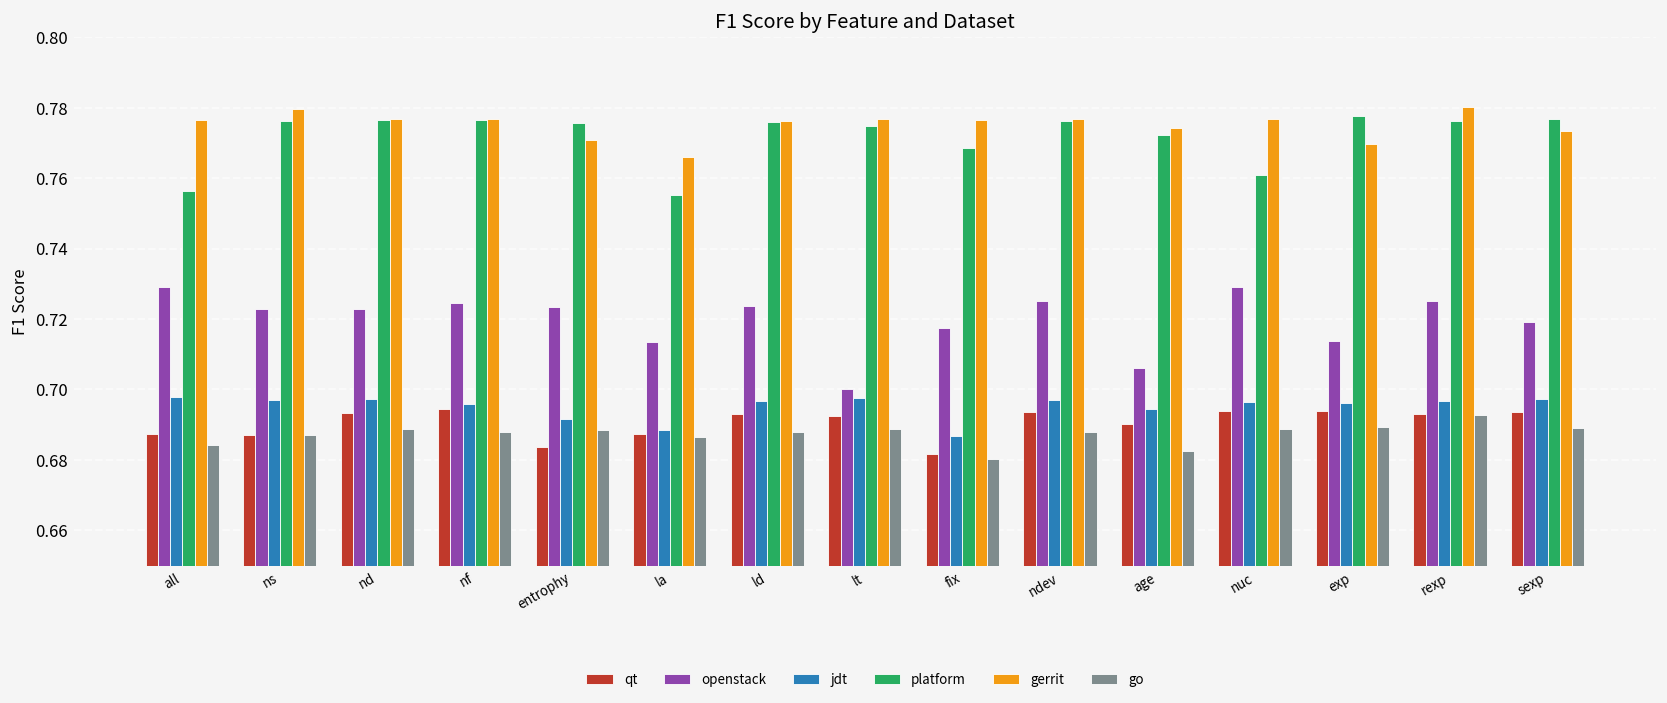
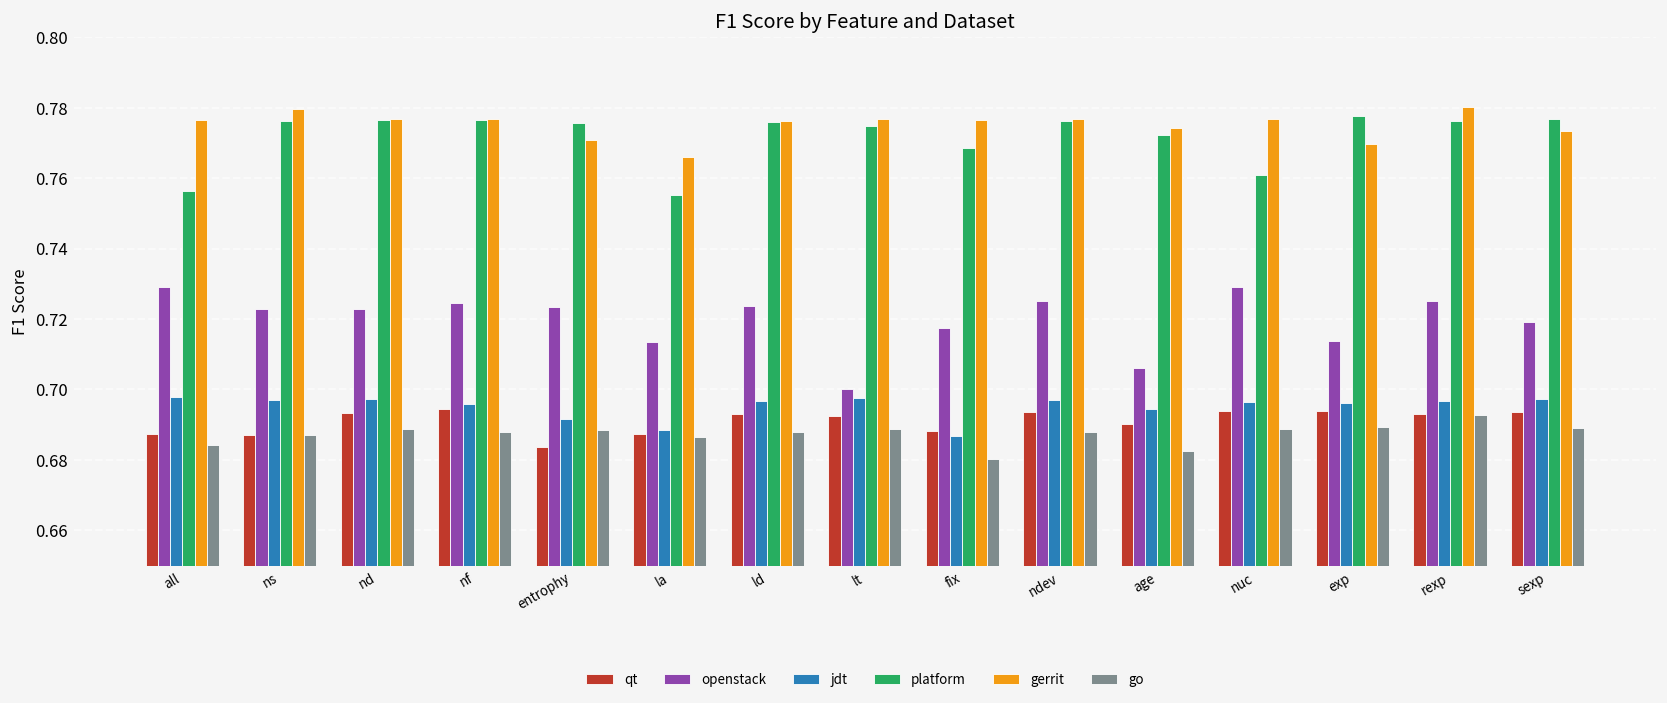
  {
    "qt": {
      "all": 0.687,
      "ns": 0.687,
      "nd": 0.693,
      "nf": 0.694,
      "entrophy": 0.684,
      "la": 0.687,
      "ld": 0.693,
      "lt": 0.692,
-     "fix": 0.682,
+     "fix": 0.688,
      "ndev": 0.693,
      "age": 0.690,
      "nuc": 0.694,
      "exp": 0.694,
      "rexp": 0.693,
      "sexp": 0.694
    },
    "openstack": {
      "all": 0.729,
      "ns": 0.723,
      "nd": 0.723,
      "nf": 0.725,
      "entrophy": 0.723,
      "la": 0.714,
      "ld": 0.724,
      "lt": 0.700,
      "fix": 0.717,
      "ndev": 0.725,
      "age": 0.706,
      "nuc": 0.729,
      "exp": 0.714,
      "rexp": 0.725,
      "sexp": 0.719
    },
    "jdt": {
      "all": 0.698,
      "ns": 0.697,
      "nd": 0.697,
      "nf": 0.696,
      "entrophy": 0.692,
      "la": 0.689,
      "ld": 0.697,
      "lt": 0.698,
      "fix": 0.687,
      "ndev": 0.697,
      "age": 0.695,
      "nuc": 0.697,
      "exp": 0.696,
      "rexp": 0.697,
      "sexp": 0.697
    },
    "platform": {
      "all": 0.756,
      "ns": 0.776,
      "nd": 0.777,
      "nf": 0.777,
      "entrophy": 0.776,
      "la": 0.755,
      "ld": 0.776,
      "lt": 0.775,
      "fix": 0.769,
      "ndev": 0.776,
      "age": 0.772,
      "nuc": 0.761,
      "exp": 0.778,
      "rexp": 0.776,
      "sexp": 0.777
    },
    "gerrit": {
      "all": 0.777,
      "ns": 0.780,
      "nd": 0.777,
      "nf": 0.777,
      "entrophy": 0.771,
      "la": 0.766,
      "ld": 0.776,
      "lt": 0.777,
      "fix": 0.776,
      "ndev": 0.777,
      "age": 0.774,
      "nuc": 0.777,
      "exp": 0.770,
      "rexp": 0.780,
      "sexp": 0.773
    },
    "go": {
      "all": 0.684,
      "ns": 0.687,
      "nd": 0.689,
      "nf": 0.688,
      "entrophy": 0.689,
      "la": 0.687,
      "ld": 0.688,
      "lt": 0.689,
      "fix": 0.680,
      "ndev": 0.688,
      "age": 0.683,
      "nuc": 0.689,
      "exp": 0.689,
      "rexp": 0.693,
      "sexp": 0.689
    }
  }
